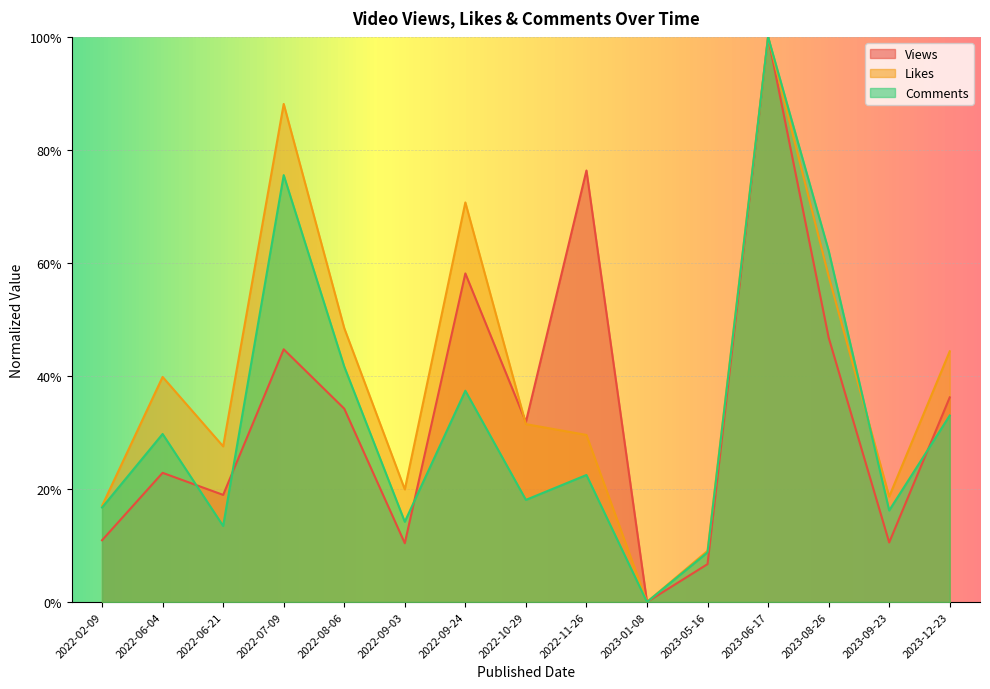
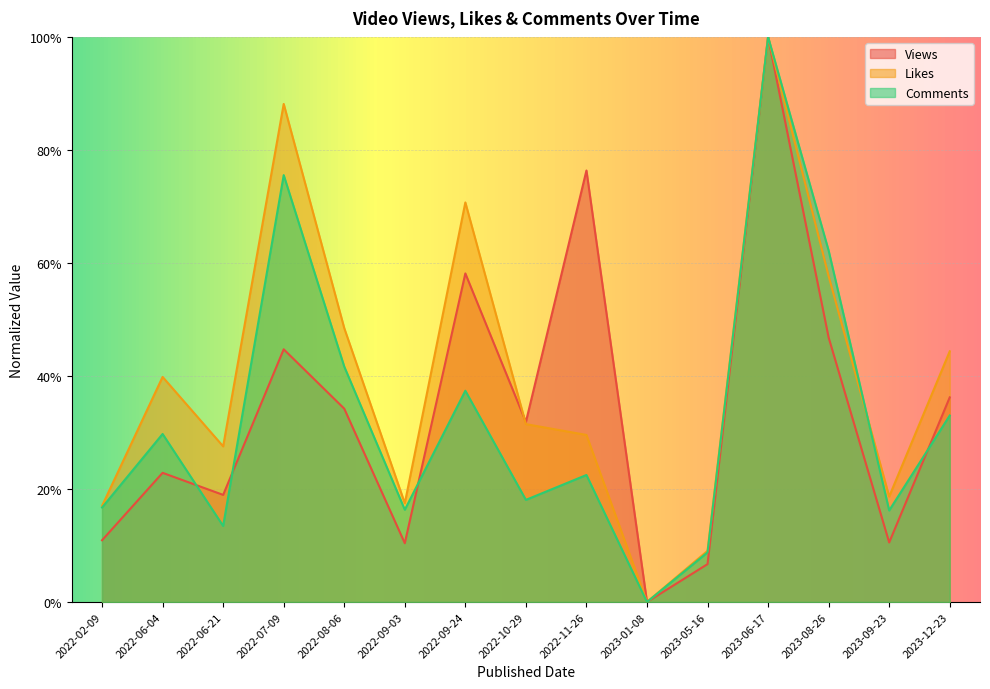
  {
    "Views": {
      "2022-02-09": "11%",
      "2022-06-04": "23%",
      "2022-06-21": "19%",
      "2022-07-09": "45%",
      "2022-08-06": "34%",
      "2022-09-03": "10%",
      "2022-09-24": "58%",
      "2022-11-26": "76%",
      "2023-05-16": "7%",
      "2023-08-26": "47%",
      "2023-09-23": "11%",
      "2023-12-23": "36%"
    },
    "Likes": {
      "2022-06-04": "40%",
      "2022-06-21": "28%",
      "2022-07-09": "88%",
      "2022-08-06": "48%",
-     "2022-09-03": "20%",
+     "2022-09-03": "17%",
      "2022-09-24": "71%",
      "2022-11-26": "30%",
      "2023-08-26": "58%",
      "2023-09-23": "19%",
      "2023-12-23": "44%"
    },
    "Comments": {
      "2022-06-04": "30%",
      "2022-06-21": "13%",
      "2022-07-09": "76%",
      "2022-08-06": "42%",
-     "2022-09-03": "14%",
+     "2022-09-03": "16%",
      "2022-09-24": "37%",
      "2022-10-29": "18%",
      "2022-11-26": "22%",
      "2023-08-26": "62%",
      "2023-09-23": "16%",
      "2023-12-23": "33%"
    }
  }
